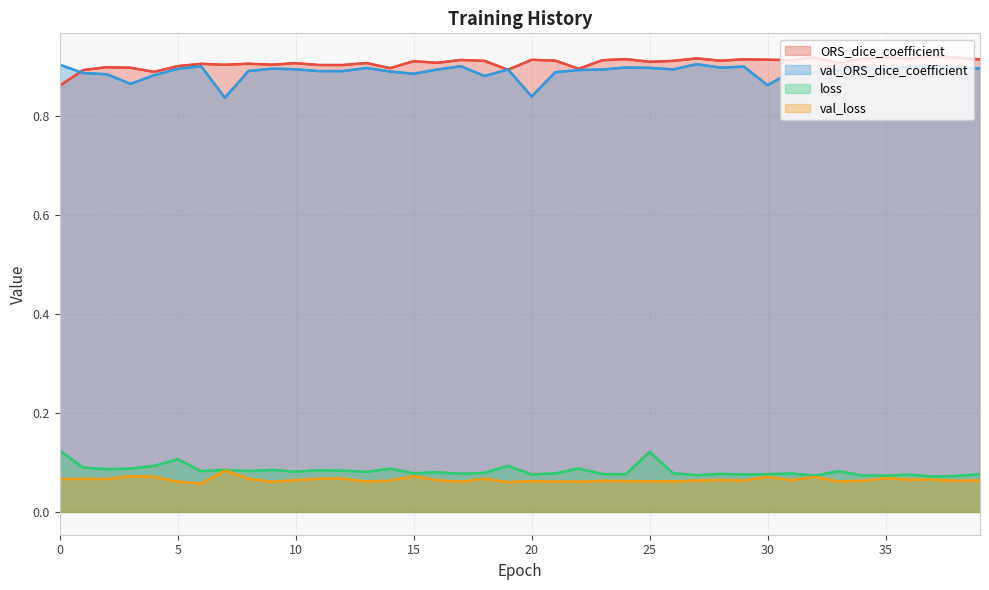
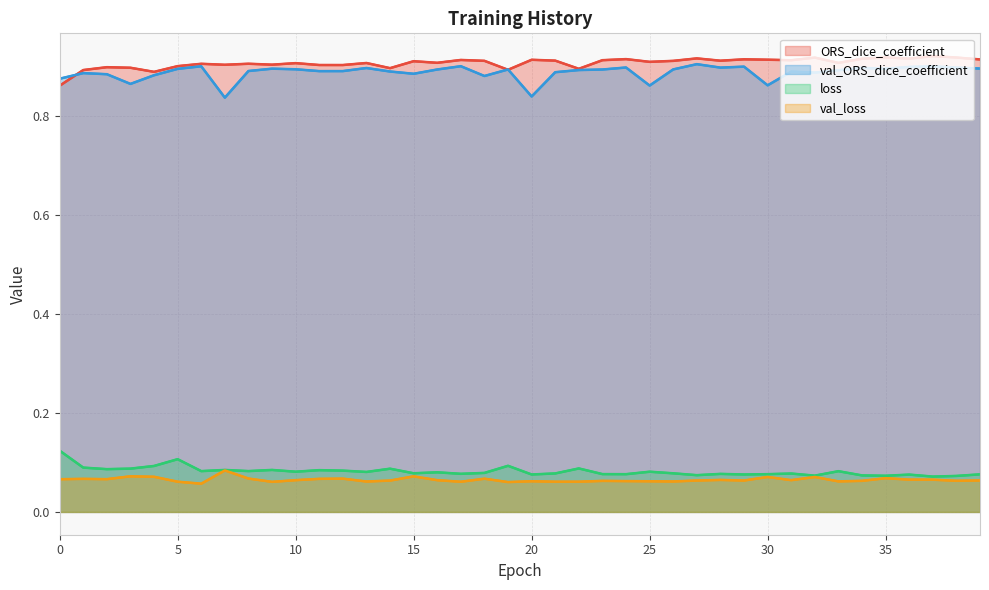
  {
    "val_ORS_dice_coefficient": {
-     "0": 0.90,
+     "0": 0.88,
      "5": 0.90,
      "10": 0.89,
      "15": 0.89,
      "20": 0.84,
-     "25": 0.90,
+     "25": 0.86,
      "30": 0.86
    },
    "loss": {
      "0": 0.12,
      "5": 0.11,
      "10": 0.08,
      "15": 0.08,
      "20": 0.08,
-     "25": 0.12,
+     "25": 0.08,
      "30": 0.08
    }
  }
